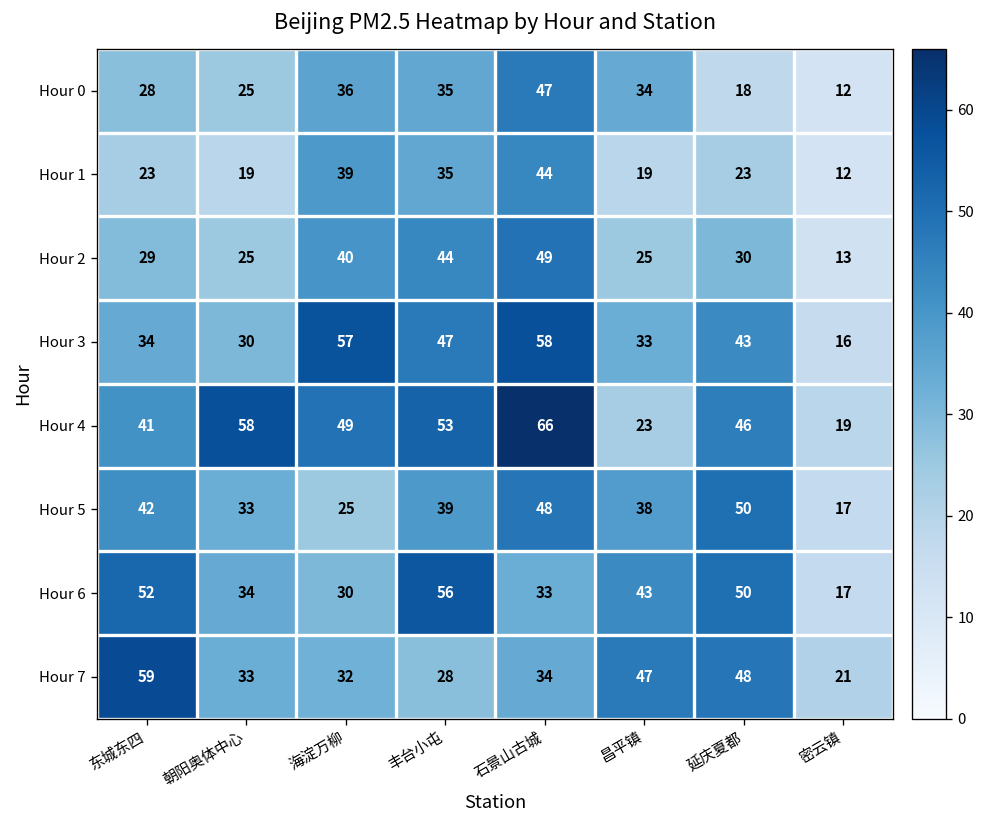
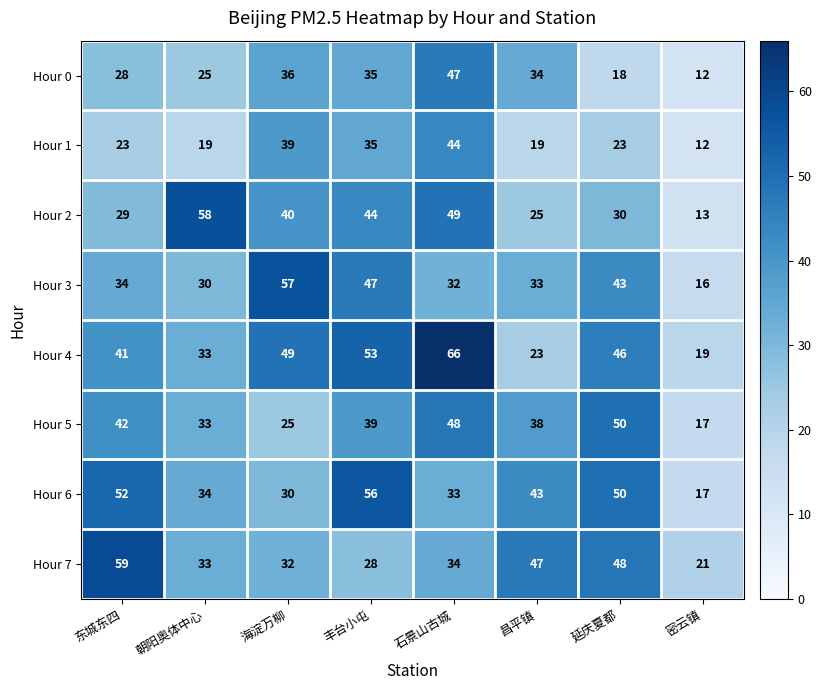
  {
    "Hour 0": {
      "东城东四": 28,
      "朝阳奥体中心": 25,
      "海淀万柳": 36,
      "丰台小屯": 35,
      "石景山古城": 47,
      "昌平镇": 34,
      "延庆夏都": 18,
      "密云镇": 12
    },
    "Hour 1": {
      "东城东四": 23,
      "朝阳奥体中心": 19,
      "海淀万柳": 39,
      "丰台小屯": 35,
      "石景山古城": 44,
      "昌平镇": 19,
      "延庆夏都": 23,
      "密云镇": 12
    },
    "Hour 2": {
      "东城东四": 29,
-     "朝阳奥体中心": 25,
+     "朝阳奥体中心": 58,
      "海淀万柳": 40,
      "丰台小屯": 44,
      "石景山古城": 49,
      "昌平镇": 25,
      "延庆夏都": 30,
      "密云镇": 13
    },
    "Hour 3": {
      "东城东四": 34,
      "朝阳奥体中心": 30,
      "海淀万柳": 57,
      "丰台小屯": 47,
-     "石景山古城": 58,
+     "石景山古城": 32,
      "昌平镇": 33,
      "延庆夏都": 43,
      "密云镇": 16
    },
    "Hour 4": {
      "东城东四": 41,
-     "朝阳奥体中心": 58,
+     "朝阳奥体中心": 33,
      "海淀万柳": 49,
      "丰台小屯": 53,
      "石景山古城": 66,
      "昌平镇": 23,
      "延庆夏都": 46,
      "密云镇": 19
    },
    "Hour 5": {
      "东城东四": 42,
      "朝阳奥体中心": 33,
      "海淀万柳": 25,
      "丰台小屯": 39,
      "石景山古城": 48,
      "昌平镇": 38,
      "延庆夏都": 50,
      "密云镇": 17
    },
    "Hour 6": {
      "东城东四": 52,
      "朝阳奥体中心": 34,
      "海淀万柳": 30,
      "丰台小屯": 56,
      "石景山古城": 33,
      "昌平镇": 43,
      "延庆夏都": 50,
      "密云镇": 17
    },
    "Hour 7": {
      "东城东四": 59,
      "朝阳奥体中心": 33,
      "海淀万柳": 32,
      "丰台小屯": 28,
      "石景山古城": 34,
      "昌平镇": 47,
      "延庆夏都": 48,
      "密云镇": 21
    }
  }
